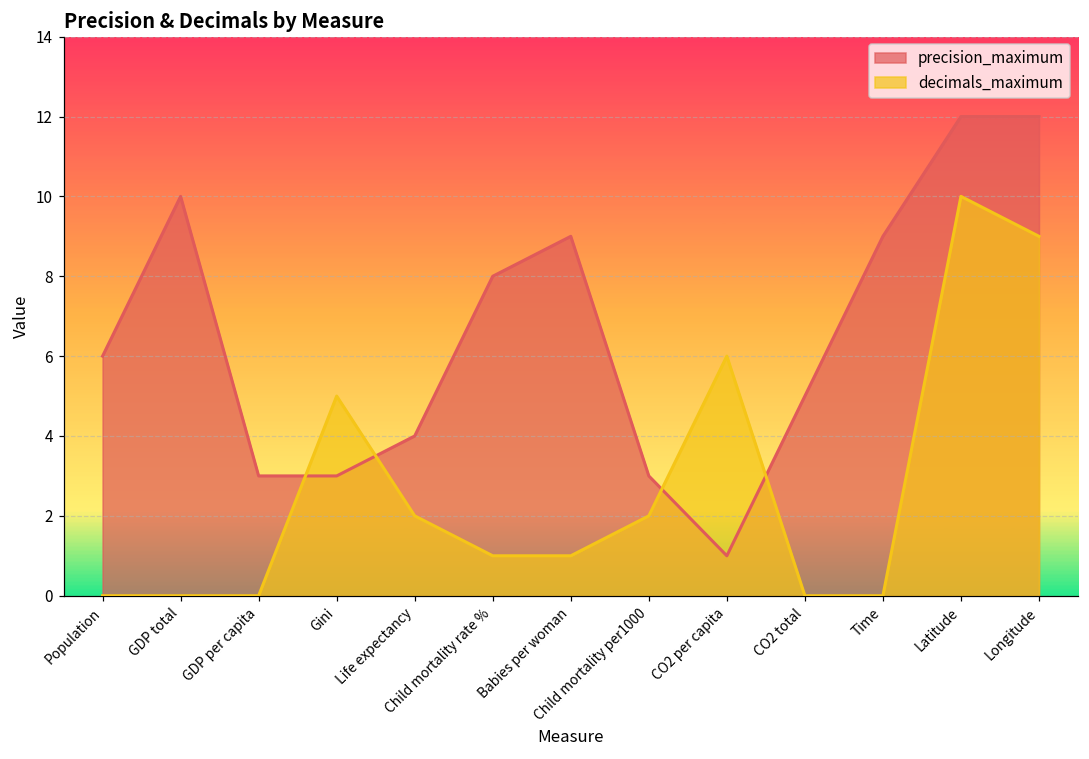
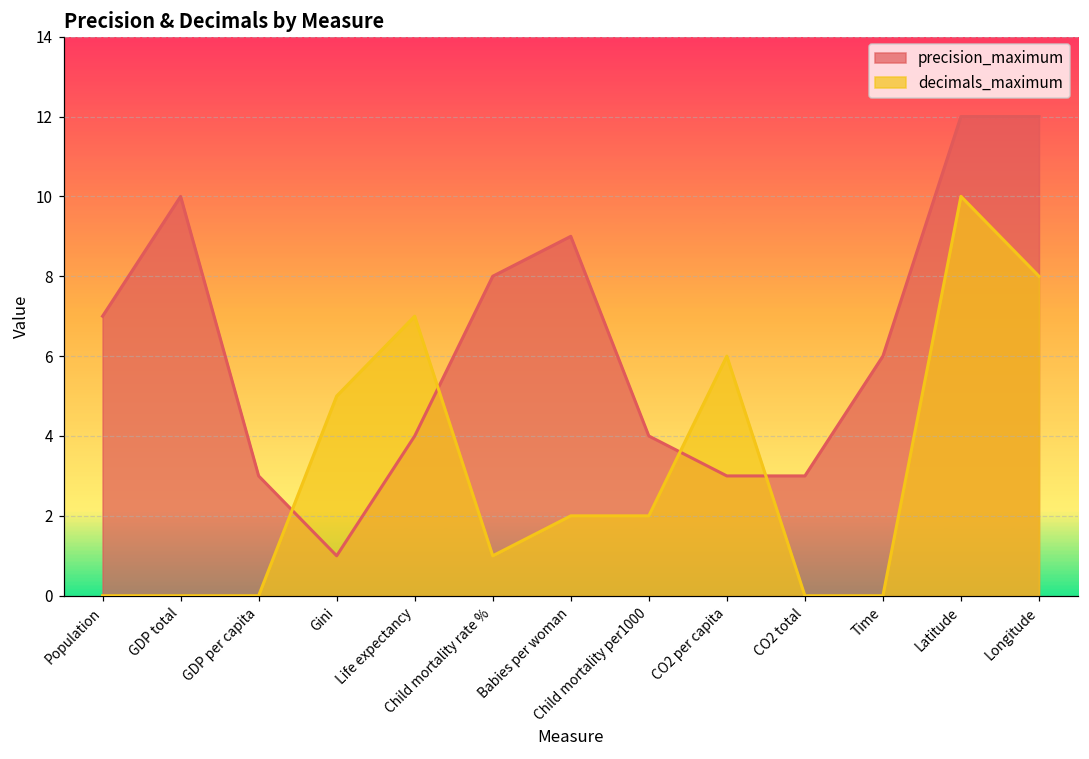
  {
    "precision_maximum": {
-     "Population": 6,
+     "Population": 7,
      "GDP total": 10,
      "GDP per capita": 3,
-     "Gini": 3,
+     "Gini": 1,
      "Life expectancy": 4,
      "Child mortality rate %": 8,
      "Babies per woman": 9,
-     "Child mortality per1000": 3,
-     "CO2 per capita": 1,
-     "CO2 total": 5,
-     "Time": 9,
+     "Child mortality per1000": 4,
+     "CO2 per capita": 3,
+     "CO2 total": 3,
+     "Time": 6,
      "Latitude": 12,
      "Longitude": 12
    },
    "decimals_maximum": {
      "Population": 0,
      "GDP total": 0,
      "GDP per capita": 0,
      "Gini": 5,
-     "Life expectancy": 2,
+     "Life expectancy": 7,
      "Child mortality rate %": 1,
-     "Babies per woman": 1,
+     "Babies per woman": 2,
      "Child mortality per1000": 2,
      "CO2 per capita": 6,
      "CO2 total": 0,
      "Time": 0,
      "Latitude": 10,
-     "Longitude": 9
+     "Longitude": 8
    }
  }
